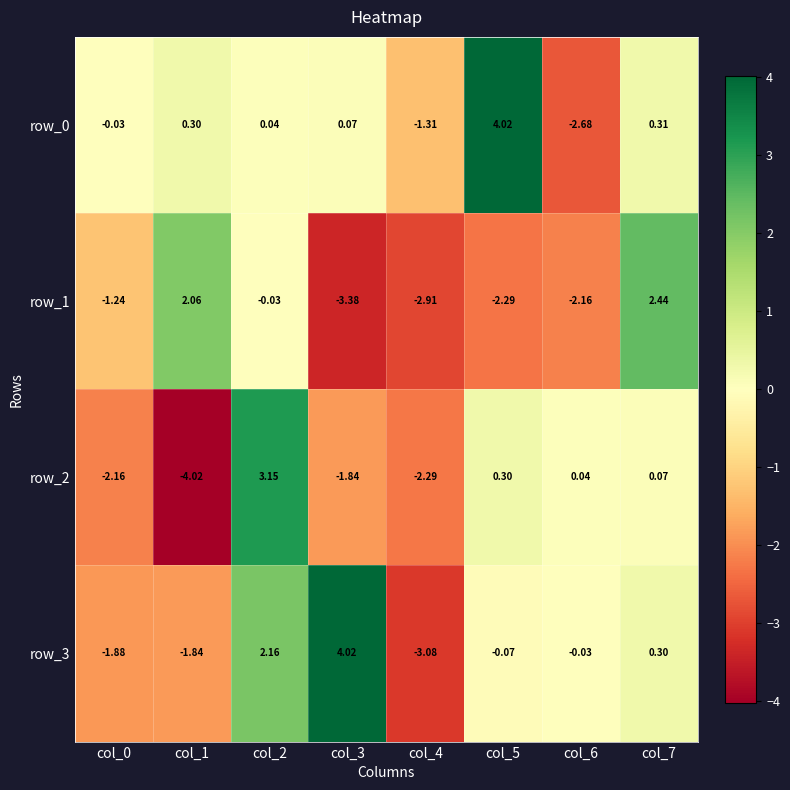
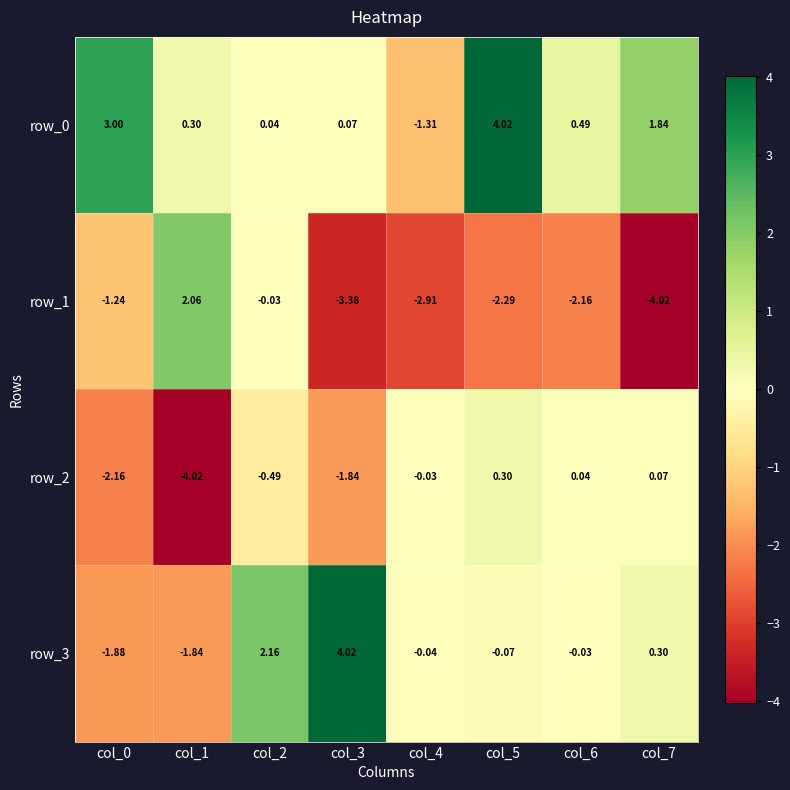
  {
    "row_0": {
-     "col_0": -0.03,
+     "col_0": 3.00,
      "col_1": 0.30,
      "col_2": 0.04,
      "col_3": 0.07,
      "col_4": -1.31,
      "col_5": 4.02,
-     "col_6": -2.68,
-     "col_7": 0.31
+     "col_6": 0.49,
+     "col_7": 1.84
    },
    "row_1": {
      "col_0": -1.24,
      "col_1": 2.06,
      "col_2": -0.03,
      "col_3": -3.38,
      "col_4": -2.91,
      "col_5": -2.29,
      "col_6": -2.16,
-     "col_7": 2.44
+     "col_7": -4.02
    },
    "row_2": {
      "col_0": -2.16,
      "col_1": -4.02,
-     "col_2": 3.15,
+     "col_2": -0.49,
      "col_3": -1.84,
-     "col_4": -2.29,
+     "col_4": -0.03,
      "col_5": 0.30,
      "col_6": 0.04,
      "col_7": 0.07
    },
    "row_3": {
      "col_0": -1.88,
      "col_1": -1.84,
      "col_2": 2.16,
      "col_3": 4.02,
-     "col_4": -3.08,
+     "col_4": -0.04,
      "col_5": -0.07,
      "col_6": -0.03,
      "col_7": 0.30
    }
  }
